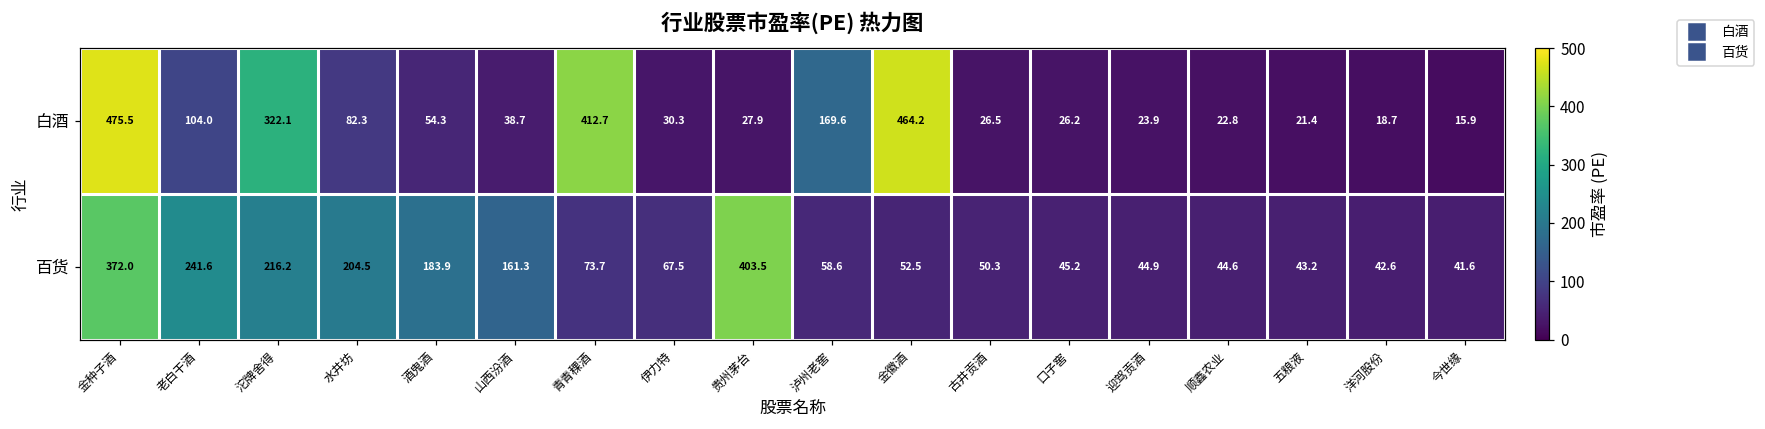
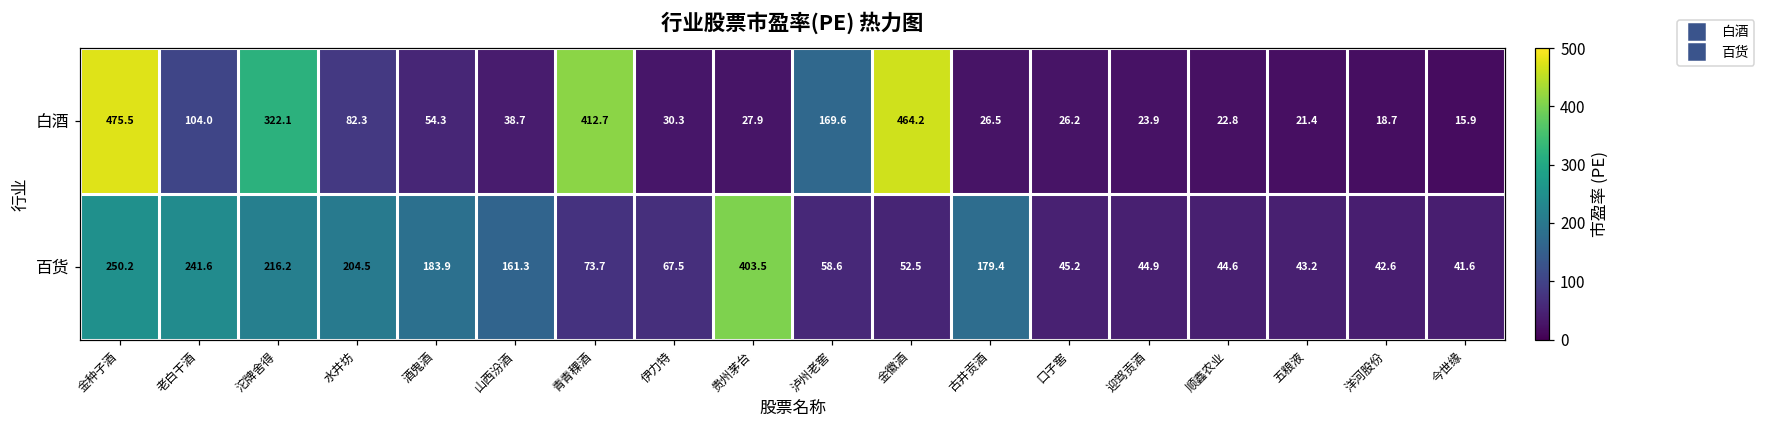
  {
    "白酒": {
      "金种子酒": 475.5,
      "老白干酒": 104.0,
      "沱牌舍得": 322.1,
      "水井坊": 82.3,
      "酒鬼酒": 54.3,
      "山西汾酒": 38.7,
      "青青稞酒": 412.7,
      "伊力特": 30.3,
      "贵州茅台": 27.9,
      "泸州老窖": 169.6,
      "金徽酒": 464.2,
      "古井贡酒": 26.5,
      "口子窖": 26.2,
      "迎驾贡酒": 23.9,
      "顺鑫农业": 22.8,
      "五粮液": 21.4,
      "洋河股份": 18.7,
      "今世缘": 15.9
    },
    "百货": {
-     "金种子酒": 372.0,
+     "金种子酒": 250.2,
      "老白干酒": 241.6,
      "沱牌舍得": 216.2,
      "水井坊": 204.5,
      "酒鬼酒": 183.9,
      "山西汾酒": 161.3,
      "青青稞酒": 73.7,
      "伊力特": 67.5,
      "贵州茅台": 403.5,
      "泸州老窖": 58.6,
      "金徽酒": 52.5,
-     "古井贡酒": 50.3,
+     "古井贡酒": 179.4,
      "口子窖": 45.2,
      "迎驾贡酒": 44.9,
      "顺鑫农业": 44.6,
      "五粮液": 43.2,
      "洋河股份": 42.6,
      "今世缘": 41.6
    }
  }
